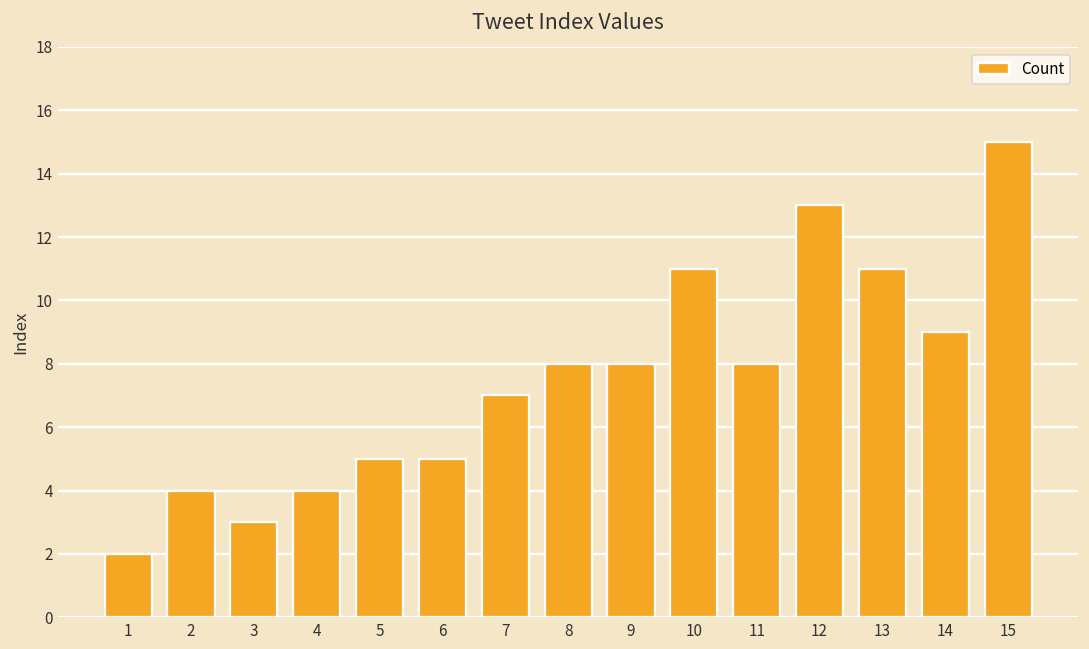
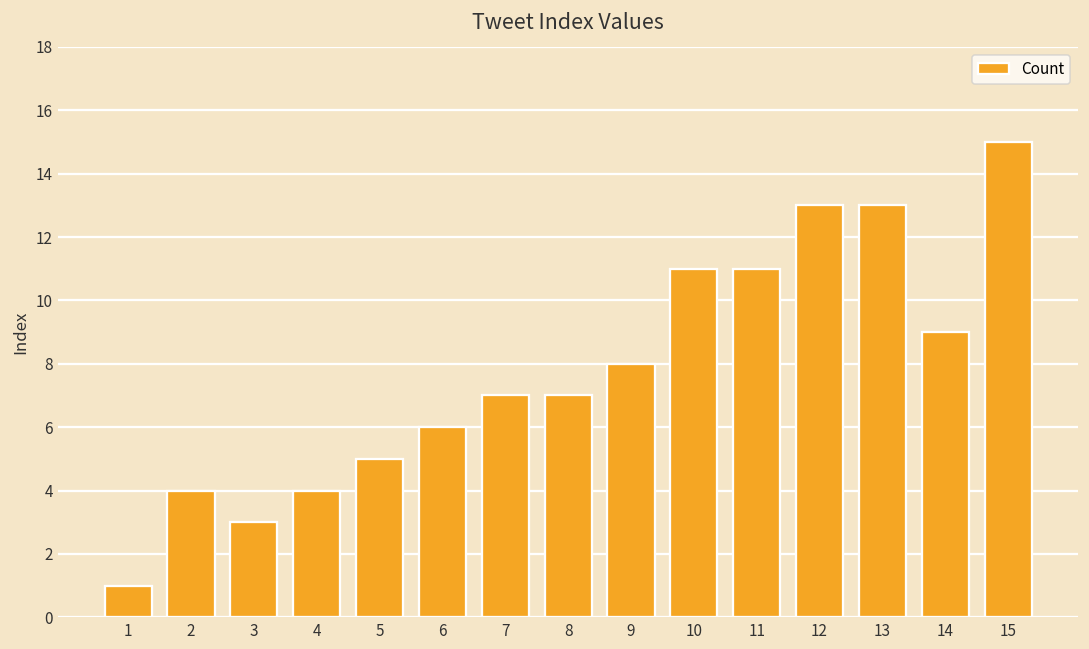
  {
-   "1": 2,
+   "1": 1,
    "2": 4,
    "3": 3,
    "4": 4,
    "5": 5,
-   "6": 5,
+   "6": 6,
    "7": 7,
-   "8": 8,
+   "8": 7,
    "9": 8,
    "10": 11,
-   "11": 8,
+   "11": 11,
    "12": 13,
-   "13": 11,
+   "13": 13,
    "14": 9,
    "15": 15
  }
